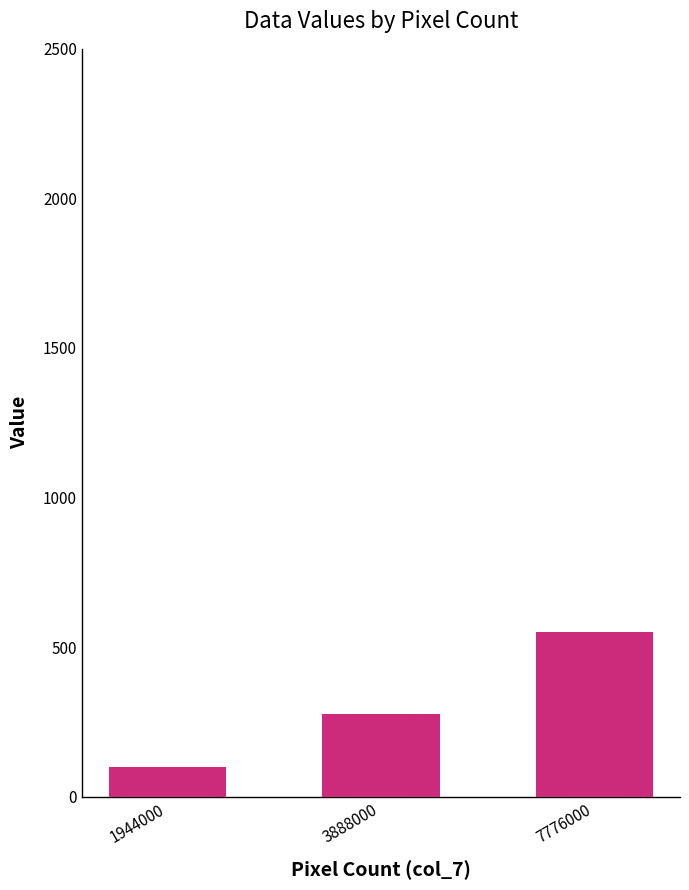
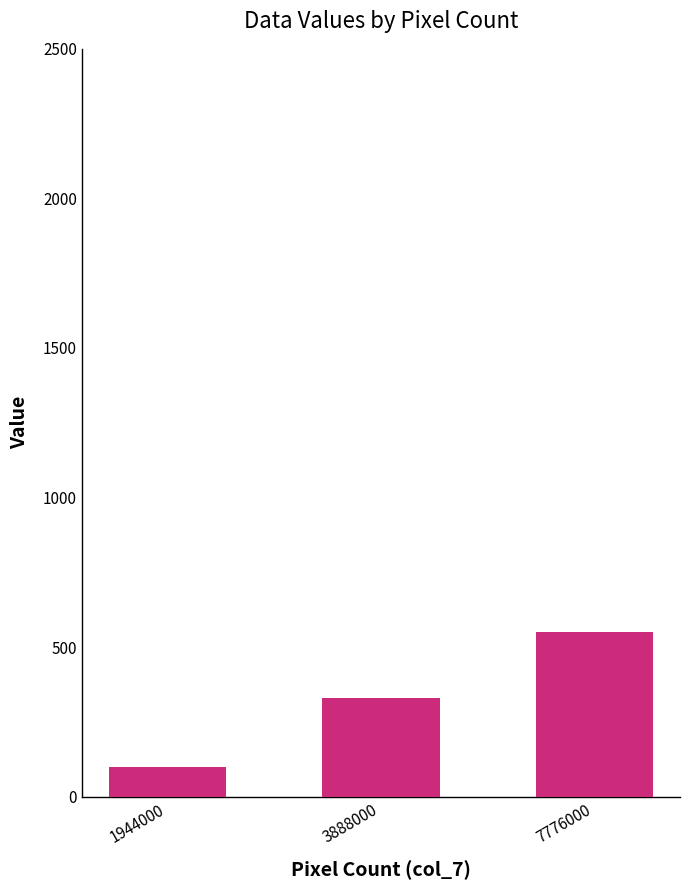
  {
    "1944000": 100,
-   "3888000": 280,
+   "3888000": 330,
    "7776000": 550
  }
